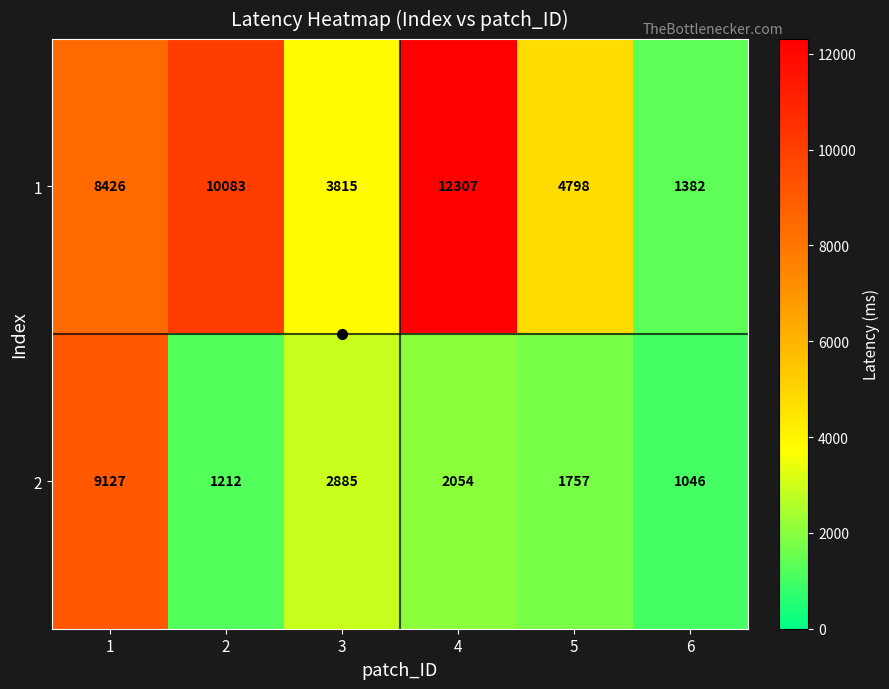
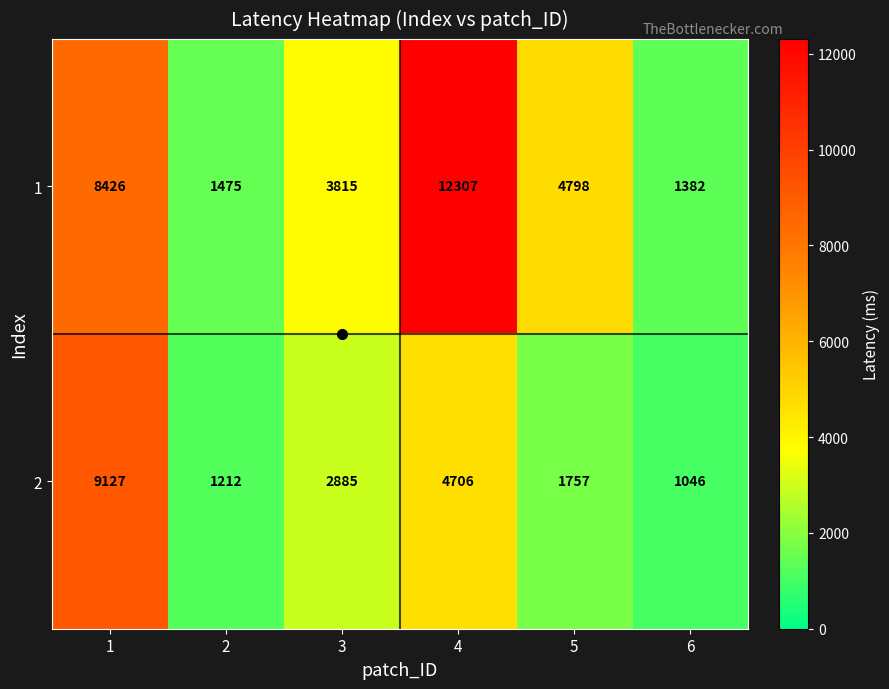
  {
    "1": {
      "1": 8426,
-     "2": 10083,
+     "2": 1475,
      "3": 3815,
      "4": 12307,
      "5": 4798,
      "6": 1382
    },
    "2": {
      "1": 9127,
      "2": 1212,
      "3": 2885,
-     "4": 2054,
+     "4": 4706,
      "5": 1757,
      "6": 1046
    }
  }
